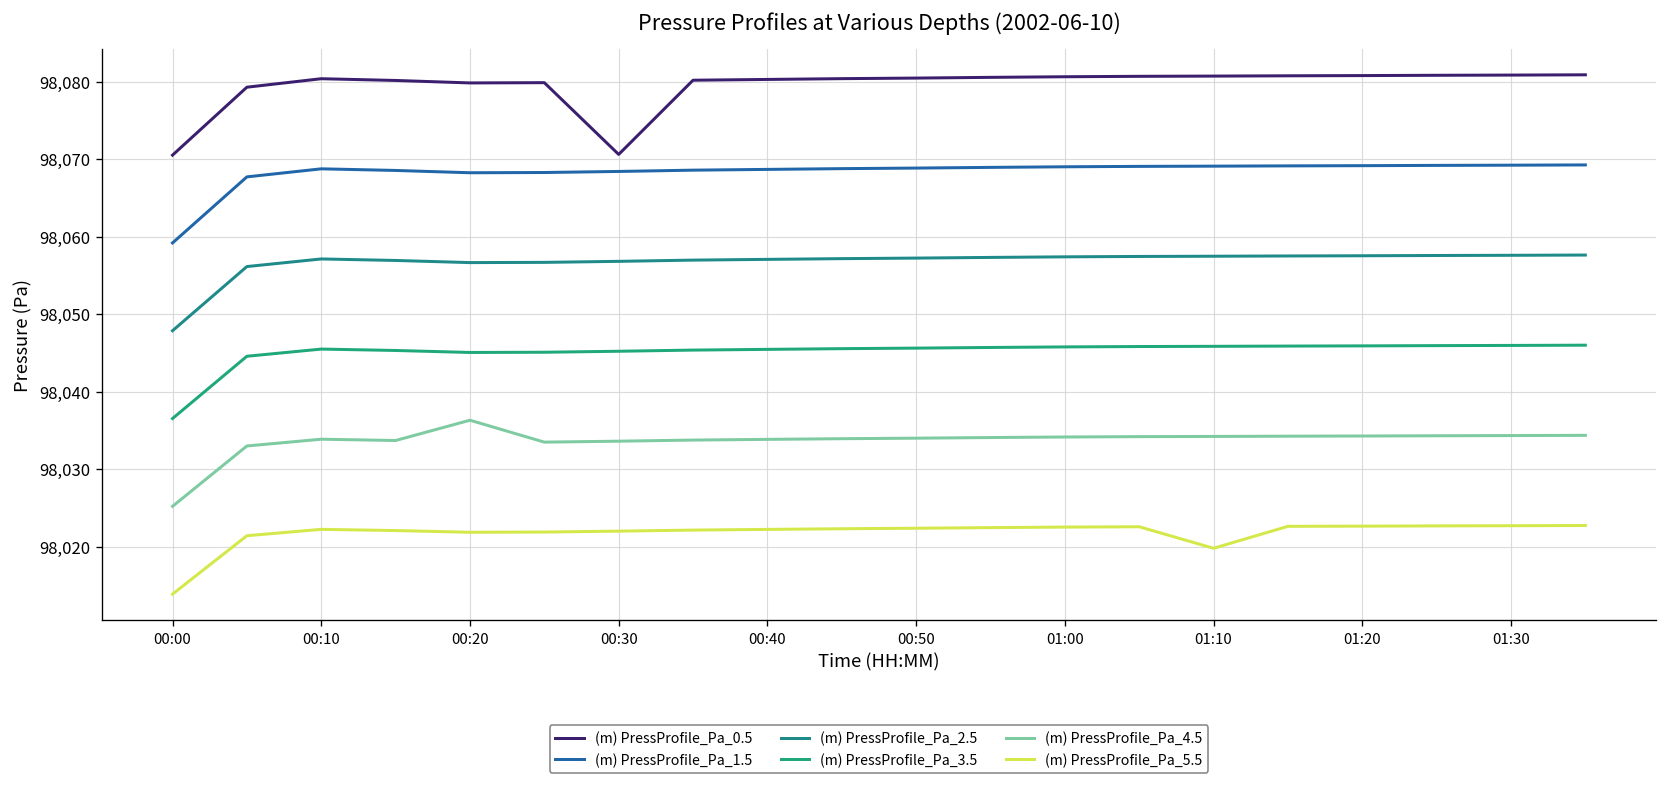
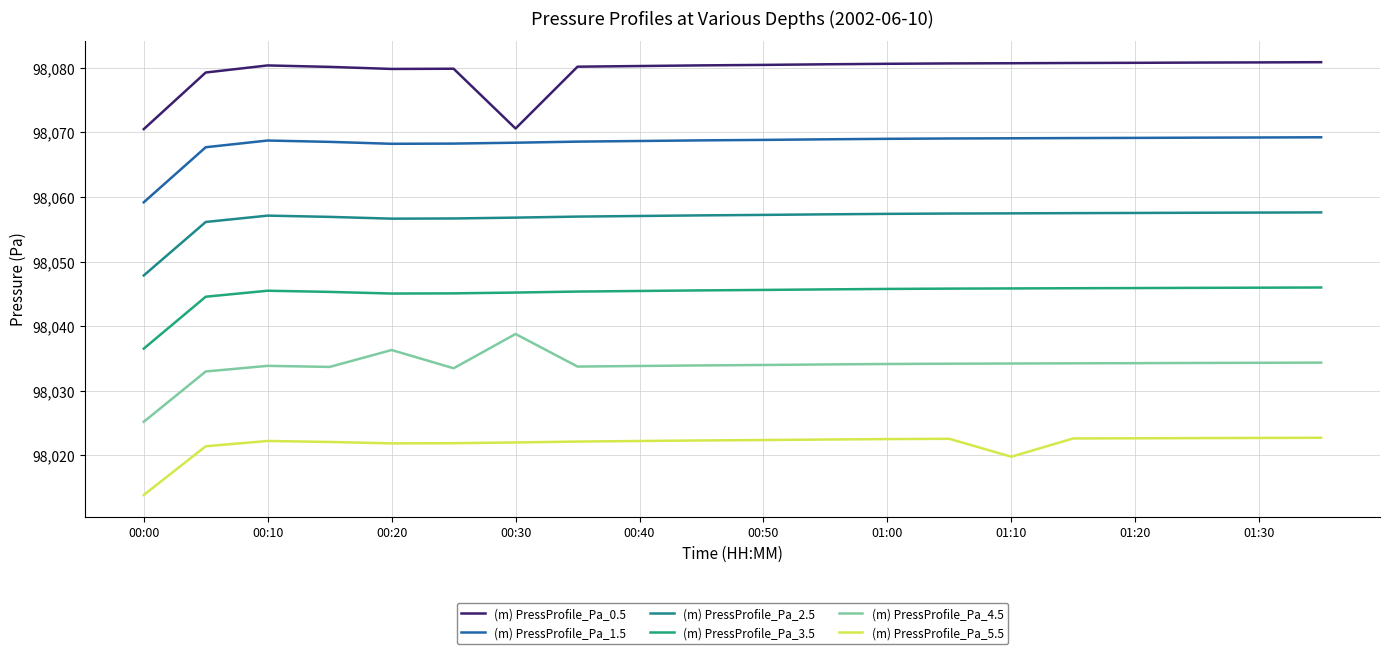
  {
    "(m) PressProfile_Pa_0.5": {
      "00:00": "98,071",
      "00:10": "98,080",
      "00:20": "98,080",
      "00:30": "98,071",
      "00:40": "98,080",
      "00:50": "98,080",
      "01:00": "98,081",
      "01:10": "98,081",
      "01:20": "98,081",
      "01:30": "98,081"
    },
    "(m) PressProfile_Pa_4.5": {
      "00:00": "98,025",
      "00:10": "98,034",
      "00:20": "98,036",
-     "00:30": "98,034",
+     "00:30": "98,039",
      "00:40": "98,034",
      "00:50": "98,034",
      "01:00": "98,034",
      "01:10": "98,034",
      "01:20": "98,034",
      "01:30": "98,034"
    },
    "(m) PressProfile_Pa_5.5": {
      "00:00": "98,014",
      "00:10": "98,022",
      "00:20": "98,022",
      "00:30": "98,022",
      "00:40": "98,022",
      "00:50": "98,022",
      "01:00": "98,023",
      "01:10": "98,020",
      "01:20": "98,023",
      "01:30": "98,023"
    }
  }
